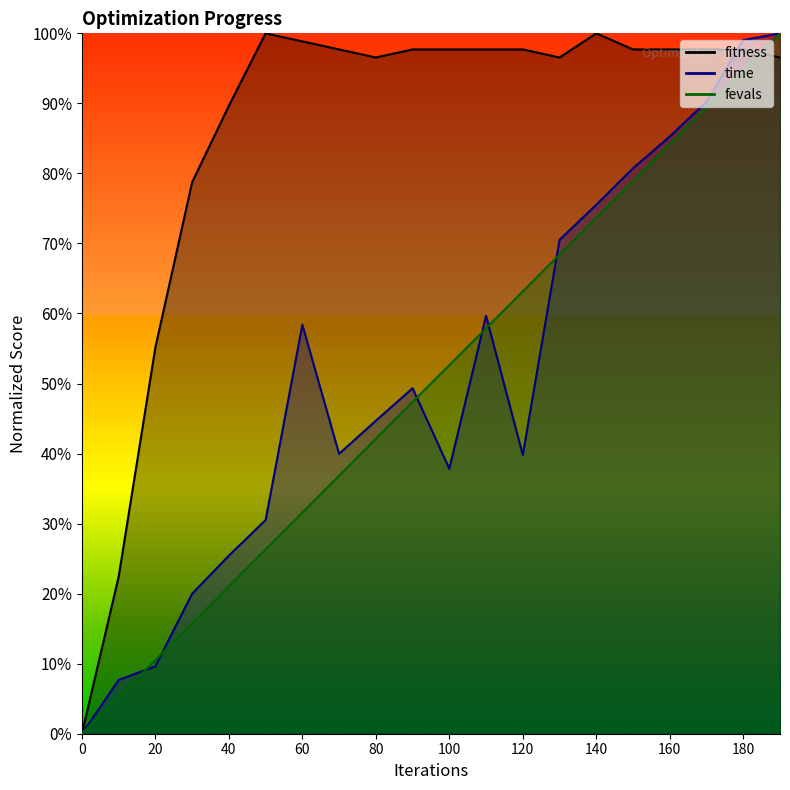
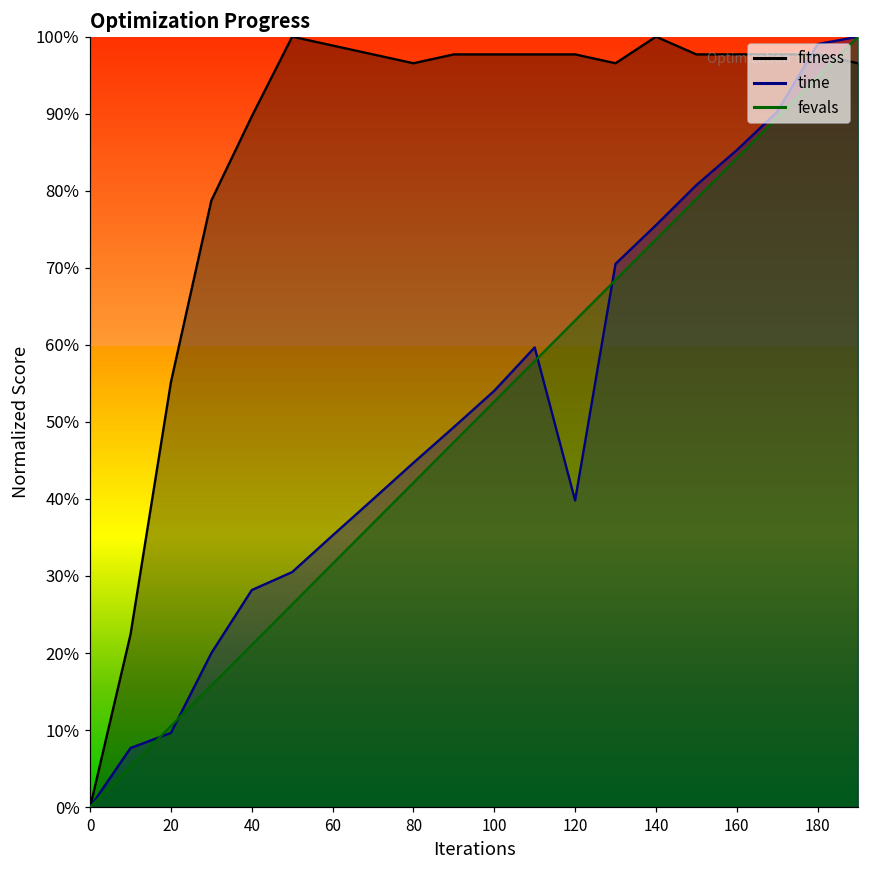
  {
    "time": {
      "20": "10%",
-     "40": "25%",
-     "60": "58%",
+     "40": "28%",
+     "60": "35%",
      "80": "45%",
-     "100": "38%",
+     "100": "54%",
      "120": "40%",
      "140": "76%",
      "160": "85%",
      "180": "99%"
    }
  }
